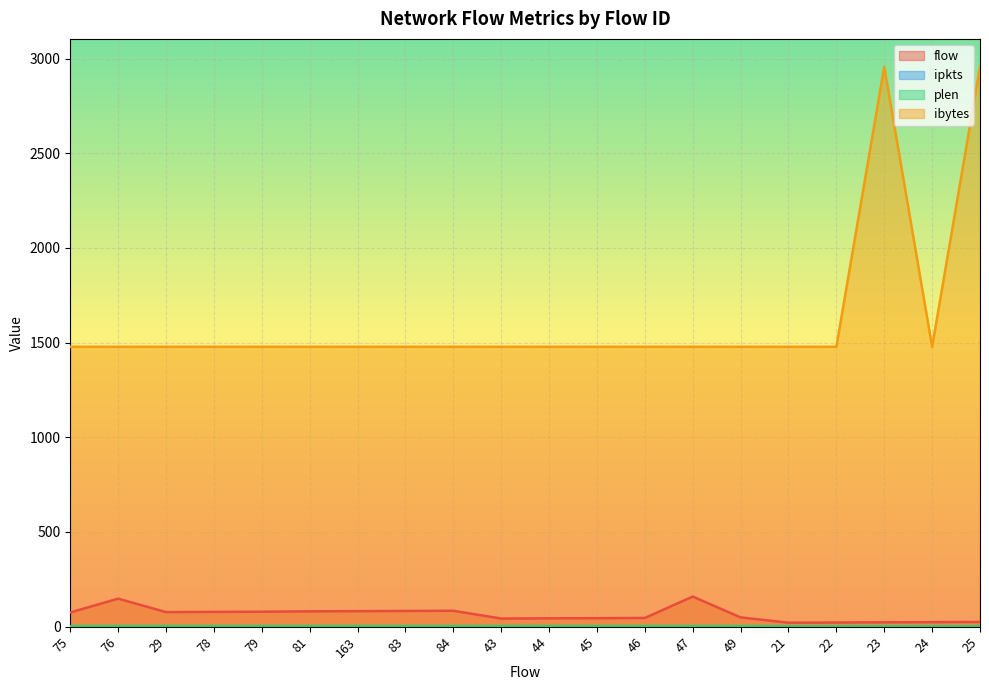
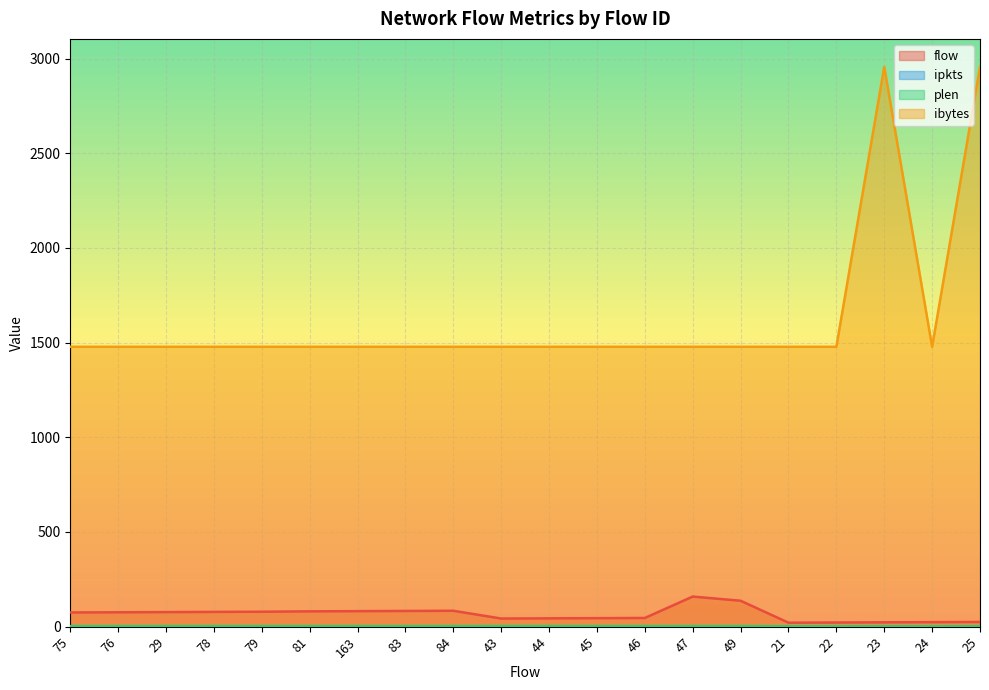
  {
    "flow": {
      "75": 80,
-     "76": 150,
+     "76": 80,
      "29": 80,
      "78": 80,
      "79": 80,
      "81": 80,
      "163": 80,
      "83": 80,
      "84": 80,
      "43": 40,
      "44": 40,
      "45": 50,
      "46": 50,
      "47": 160,
-     "49": 50,
+     "49": 140,
      "21": 20,
      "22": 20,
      "23": 20,
      "24": 20,
      "25": 30
    },
    "plen": {
      "75": 0,
      "76": 0,
      "29": 0,
      "78": 0,
      "79": 0,
      "81": 0,
      "163": 0,
      "83": 0,
      "84": 0,
      "43": 0,
      "44": 0,
      "45": 0,
      "46": 0,
      "47": 0,
      "49": 0,
      "21": 0,
      "22": 0,
      "23": 0,
      "24": 0,
      "25": 0
    },
    "ibytes": {
      "75": 1480,
      "76": 1480,
      "29": 1480,
      "78": 1480,
      "79": 1480,
      "81": 1480,
      "163": 1480,
      "83": 1480,
      "84": 1480,
      "43": 1480,
      "44": 1480,
      "45": 1480,
      "46": 1480,
      "47": 1480,
      "49": 1480,
      "21": 1480,
      "22": 1480,
      "23": 2960,
      "24": 1480,
      "25": 2960
    }
  }
